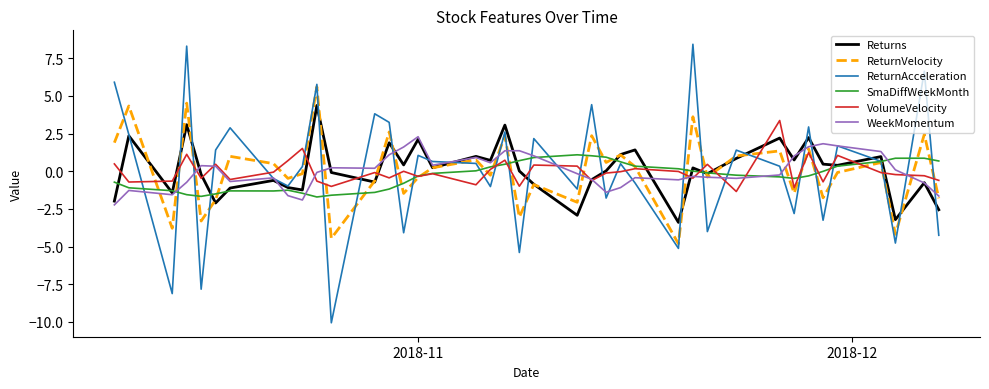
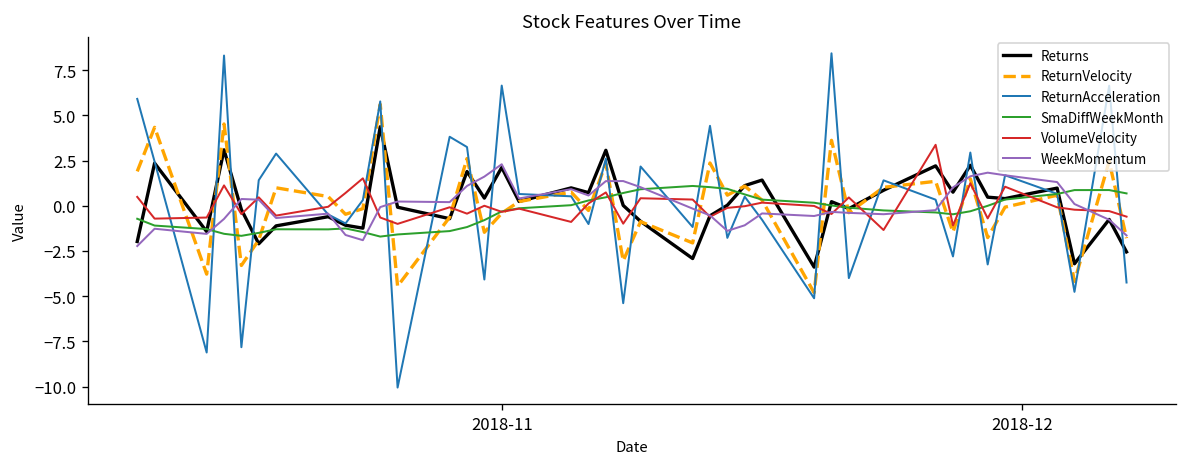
  {
    "Returns": {
      "2018-11": 2.1
    },
    "ReturnAcceleration": {
-     "2018-11": 1.1
+     "2018-11": 6.6
    },
    "WeekMomentum": {
      "2018-11": 2.3
    }
  }
